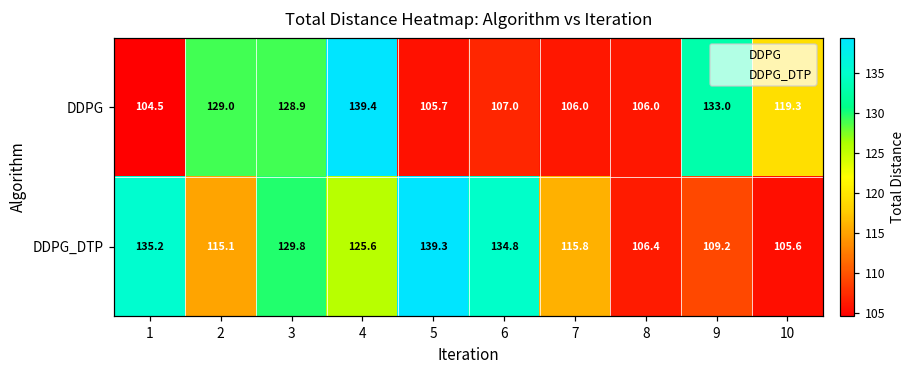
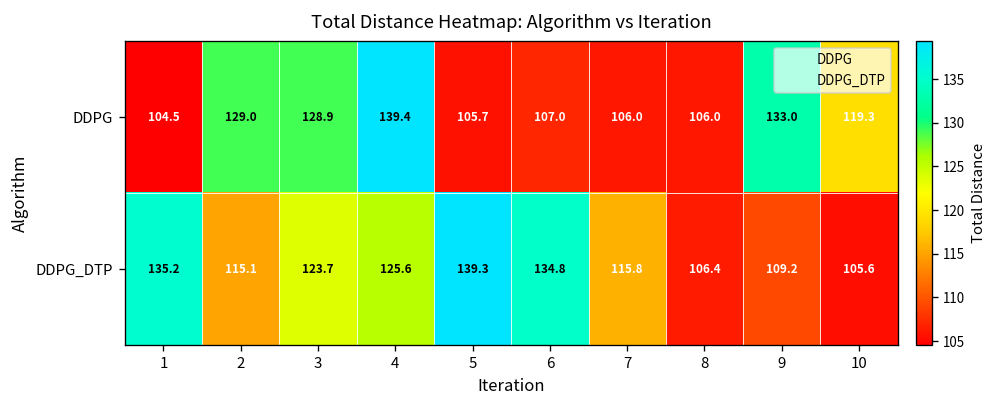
  {
    "DDPG": {
      "1": 104.5,
      "2": 129.0,
      "3": 128.9,
      "4": 139.4,
      "5": 105.7,
      "6": 107.0,
      "7": 106.0,
      "8": 106.0,
      "9": 133.0,
      "10": 119.3
    },
    "DDPG_DTP": {
      "1": 135.2,
      "2": 115.1,
-     "3": 129.8,
+     "3": 123.7,
      "4": 125.6,
      "5": 139.3,
      "6": 134.8,
      "7": 115.8,
      "8": 106.4,
      "9": 109.2,
      "10": 105.6
    }
  }
